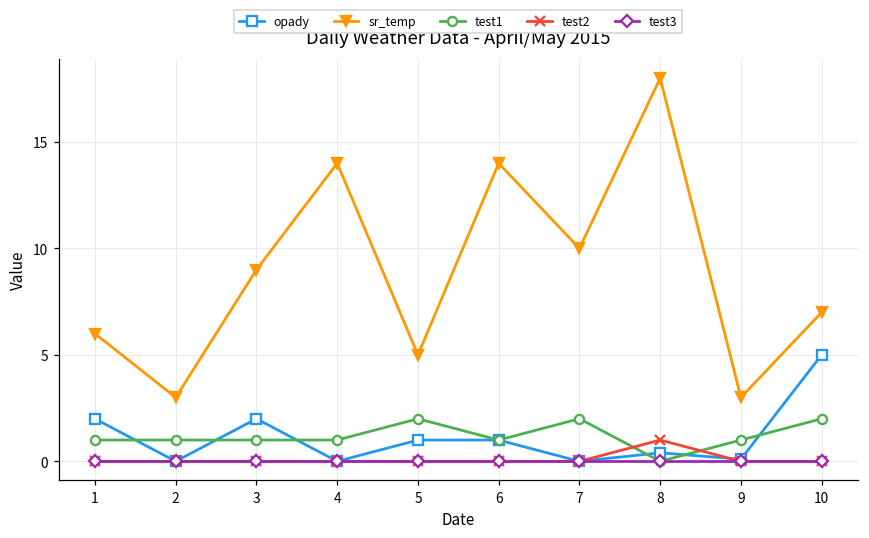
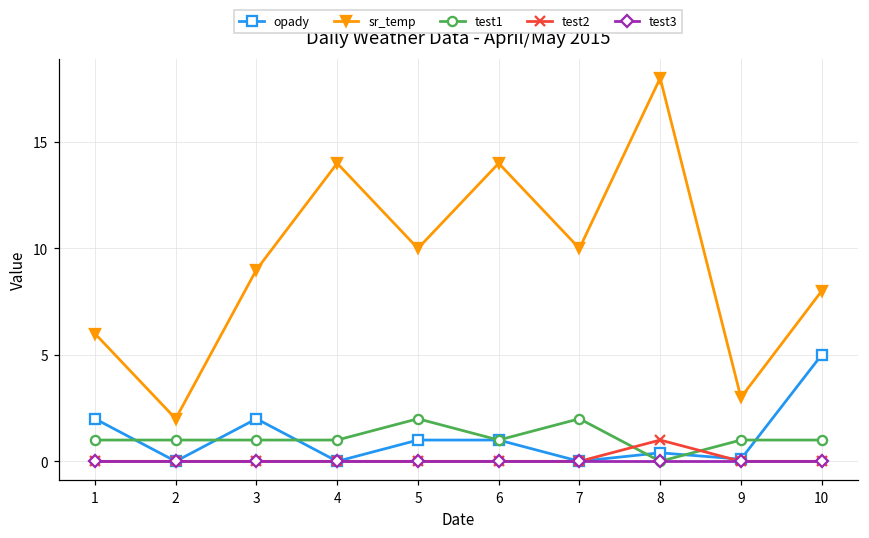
  {
    "opady": {
      "1": 2,
      "3": 2,
      "5": 1,
      "8": 0.4,
      "10": 5
    },
    "sr_temp": {
      "1": 6,
-     "2": 3,
+     "2": 2,
      "3": 9,
      "4": 14,
-     "5": 5,
+     "5": 10,
      "6": 14,
      "7": 10,
      "8": 18,
      "9": 3,
-     "10": 7
+     "10": 8
    },
    "test1": {
      "1": 1,
      "2": 1,
      "3": 1,
      "4": 1,
      "5": 2,
      "7": 2,
      "9": 1,
-     "10": 2
+     "10": 1
    },
    "test2": {
      "8": 1
    }
  }
